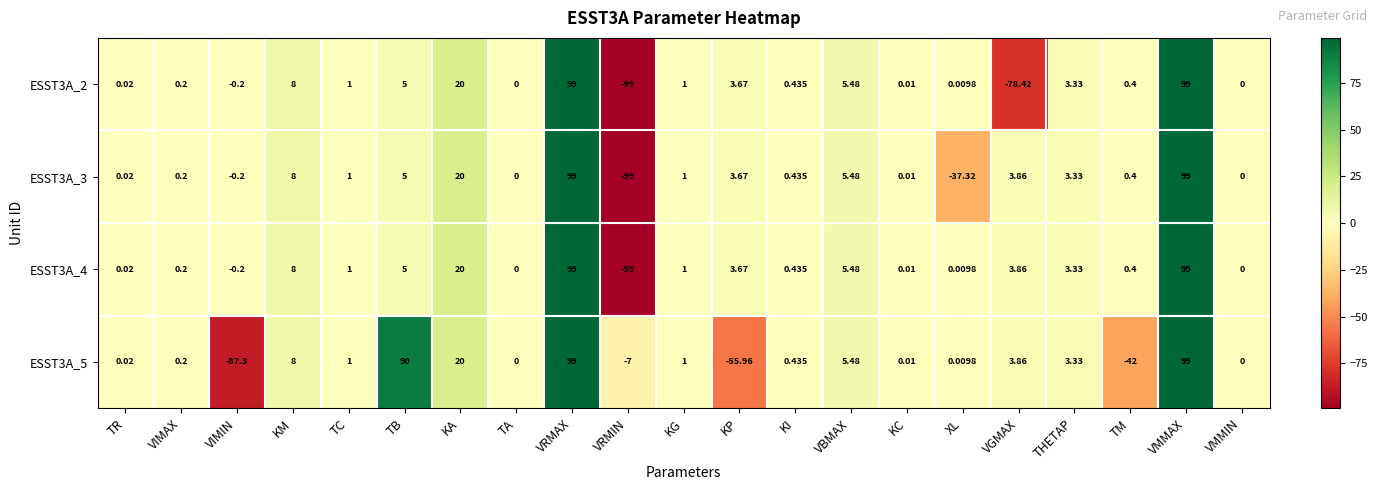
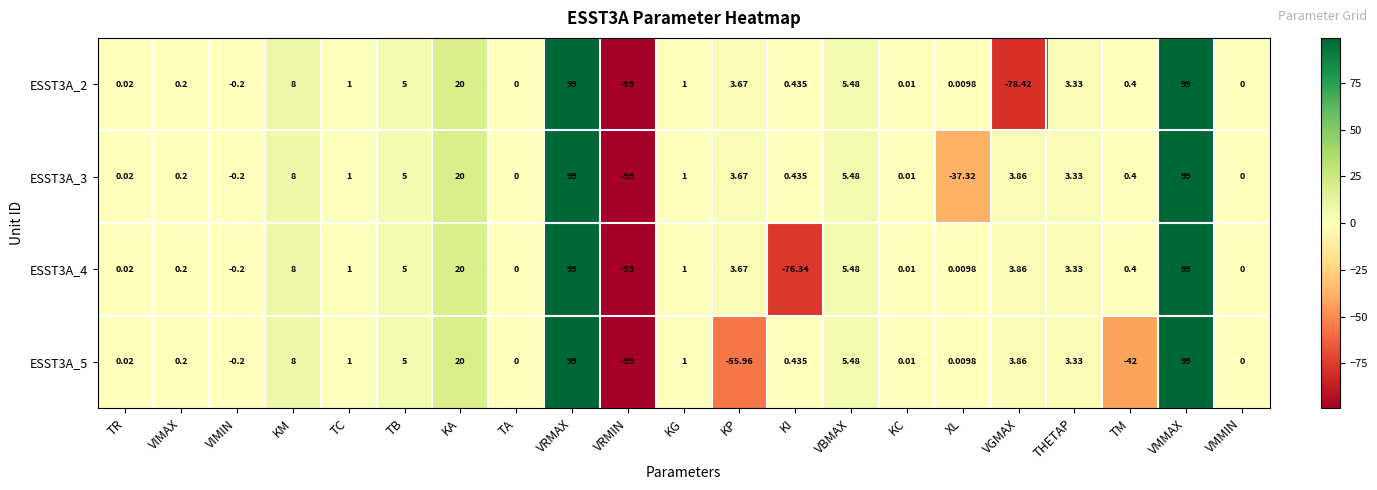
  {
    "ESST3A_2": {
      "TR": 0.02,
      "VIMAX": 0.2,
      "VIMIN": -0.2,
      "KM": 8,
      "TC": 1,
      "TB": 5,
      "KA": 20,
      "TA": 0,
      "VRMAX": 99,
      "VRMIN": -99,
      "KG": 1,
      "KP": 3.67,
      "KI": 0.435,
      "VBMAX": 5.48,
      "KC": 0.01,
      "XL": 0.0098,
      "VGMAX": -78.42,
      "THETAP": 3.33,
      "TM": 0.4,
      "VMMAX": 99,
      "VMMIN": 0
    },
    "ESST3A_3": {
      "TR": 0.02,
      "VIMAX": 0.2,
      "VIMIN": -0.2,
      "KM": 8,
      "TC": 1,
      "TB": 5,
      "KA": 20,
      "TA": 0,
      "VRMAX": 99,
      "VRMIN": -99,
      "KG": 1,
      "KP": 3.67,
      "KI": 0.435,
      "VBMAX": 5.48,
      "KC": 0.01,
      "XL": -37.32,
      "VGMAX": 3.86,
      "THETAP": 3.33,
      "TM": 0.4,
      "VMMAX": 99,
      "VMMIN": 0
    },
    "ESST3A_4": {
      "TR": 0.02,
      "VIMAX": 0.2,
      "VIMIN": -0.2,
      "KM": 8,
      "TC": 1,
      "TB": 5,
      "KA": 20,
      "TA": 0,
      "VRMAX": 99,
      "VRMIN": -99,
      "KG": 1,
      "KP": 3.67,
-     "KI": 0.435,
+     "KI": -76.34,
      "VBMAX": 5.48,
      "KC": 0.01,
      "XL": 0.0098,
      "VGMAX": 3.86,
      "THETAP": 3.33,
      "TM": 0.4,
      "VMMAX": 99,
      "VMMIN": 0
    },
    "ESST3A_5": {
      "TR": 0.02,
      "VIMAX": 0.2,
-     "VIMIN": -87.3,
+     "VIMIN": -0.2,
      "KM": 8,
      "TC": 1,
-     "TB": 90,
+     "TB": 5,
      "KA": 20,
      "TA": 0,
      "VRMAX": 99,
-     "VRMIN": -7,
+     "VRMIN": -99,
      "KG": 1,
      "KP": -55.96,
      "KI": 0.435,
      "VBMAX": 5.48,
      "KC": 0.01,
      "XL": 0.0098,
      "VGMAX": 3.86,
      "THETAP": 3.33,
      "TM": -42,
      "VMMAX": 99,
      "VMMIN": 0
    }
  }
